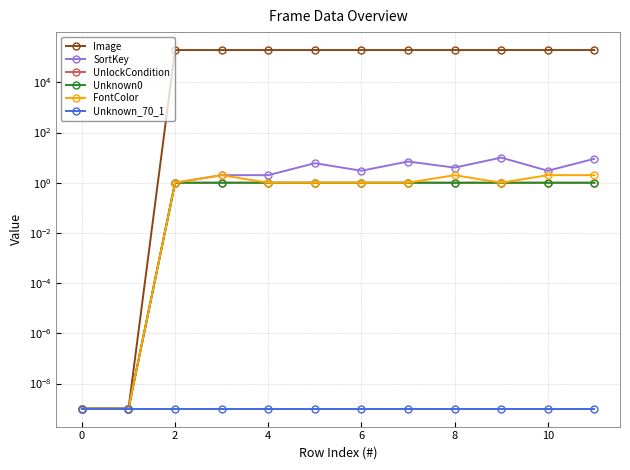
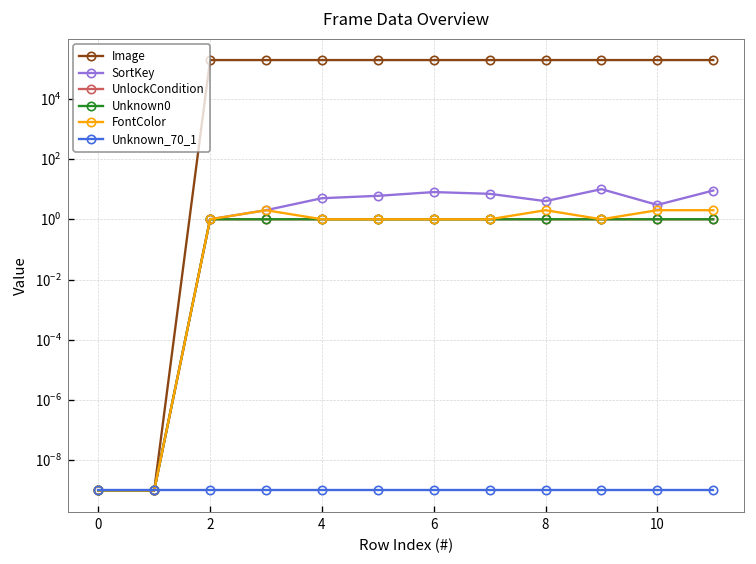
  {
    "Image": {
      "4": 200000,
      "6": 200000,
      "8": 200000,
      "10": 200000
    },
    "SortKey": {
-     "4": 2,
-     "6": 3,
+     "4": 5,
+     "6": 8,
      "8": 4,
      "10": 3
    },
    "Unknown0": {
      "8": 1,
      "10": 1
    },
    "FontColor": {
      "8": 2,
      "10": 2
    },
    "Unknown_70_1": {
      "2": 0.0000000010,
      "4": 0.0000000010,
      "6": 0.0000000010,
      "8": 0.0000000010,
      "10": 0.0000000010
    }
  }
